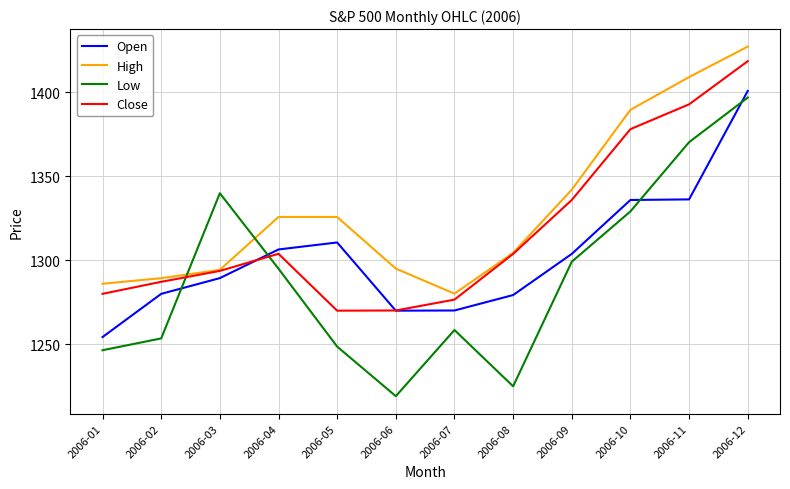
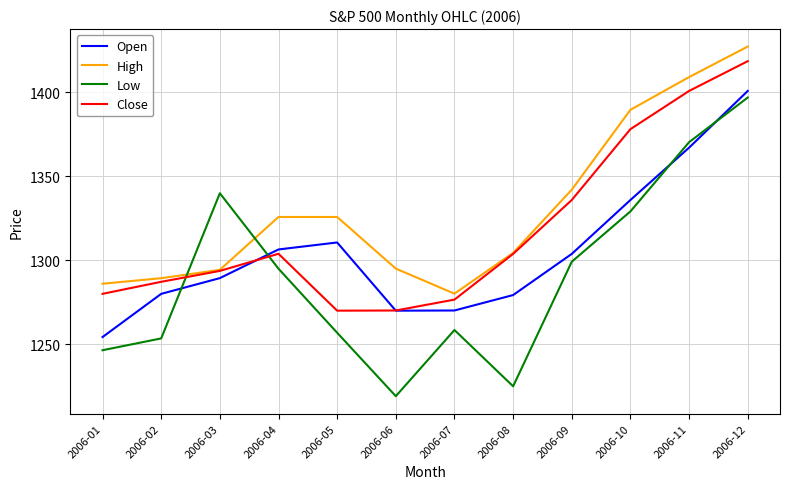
  {
    "Open": {
      "2006-01": 1254,
      "2006-02": 1280,
      "2006-03": 1289,
      "2006-04": 1306,
      "2006-05": 1311,
      "2006-07": 1270,
      "2006-08": 1279,
      "2006-09": 1304,
      "2006-10": 1336,
-     "2006-11": 1336,
+     "2006-11": 1367,
      "2006-12": 1401
    },
    "High": {
      "2006-01": 1286,
      "2006-02": 1289,
      "2006-04": 1326,
      "2006-05": 1326,
      "2006-06": 1295,
      "2006-07": 1280,
      "2006-09": 1342,
      "2006-10": 1389,
      "2006-11": 1409,
      "2006-12": 1427
    },
    "Low": {
      "2006-01": 1247,
      "2006-02": 1254,
      "2006-03": 1340,
      "2006-04": 1295,
-     "2006-05": 1249,
+     "2006-05": 1257,
      "2006-06": 1219,
      "2006-07": 1259,
      "2006-08": 1225,
      "2006-09": 1299,
      "2006-10": 1329,
      "2006-11": 1370,
      "2006-12": 1397
    },
    "Close": {
      "2006-01": 1280,
      "2006-02": 1287,
      "2006-04": 1304,
      "2006-05": 1270,
      "2006-07": 1277,
      "2006-09": 1336,
      "2006-10": 1378,
-     "2006-11": 1393,
+     "2006-11": 1401,
      "2006-12": 1418
    }
  }
